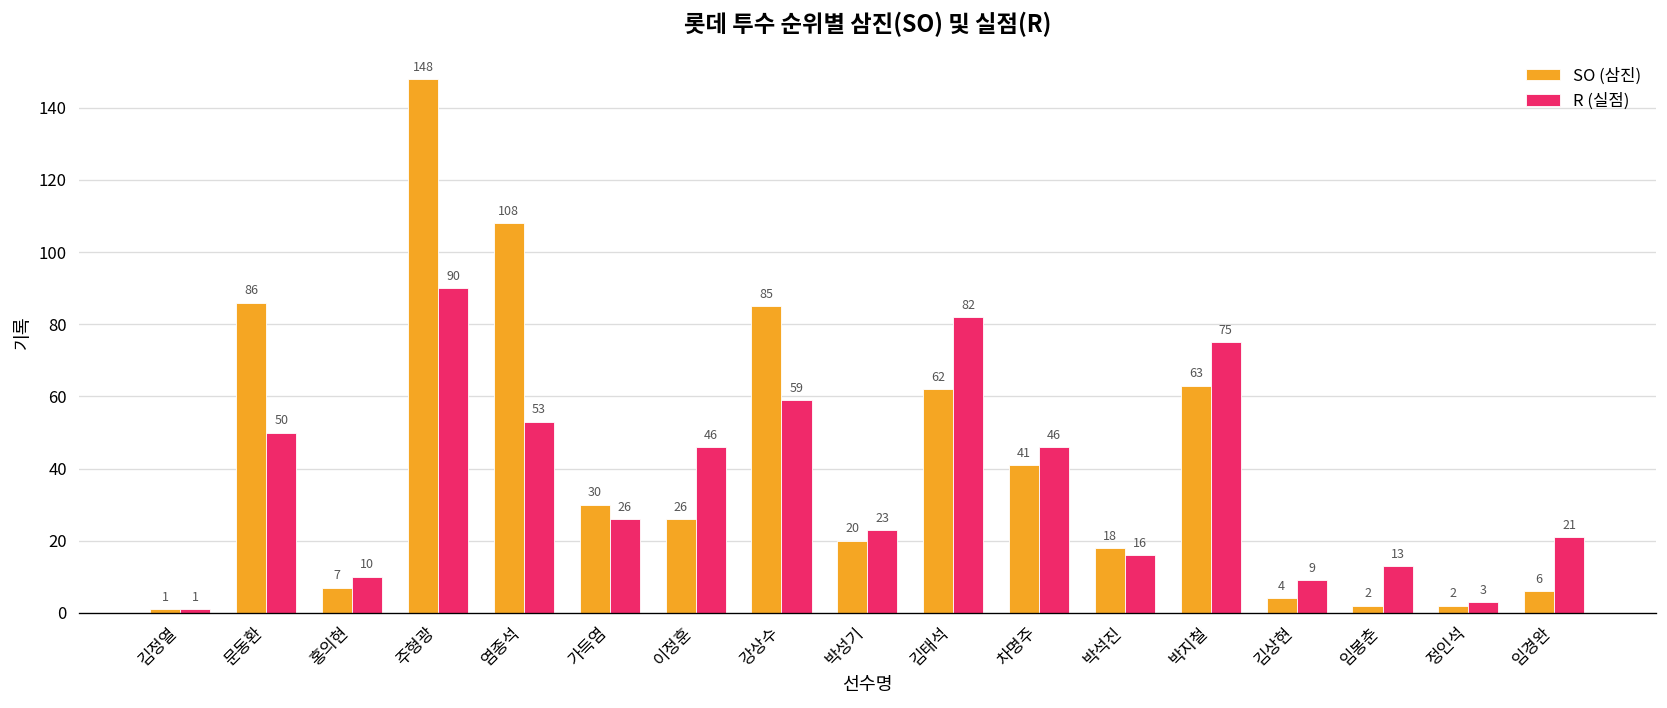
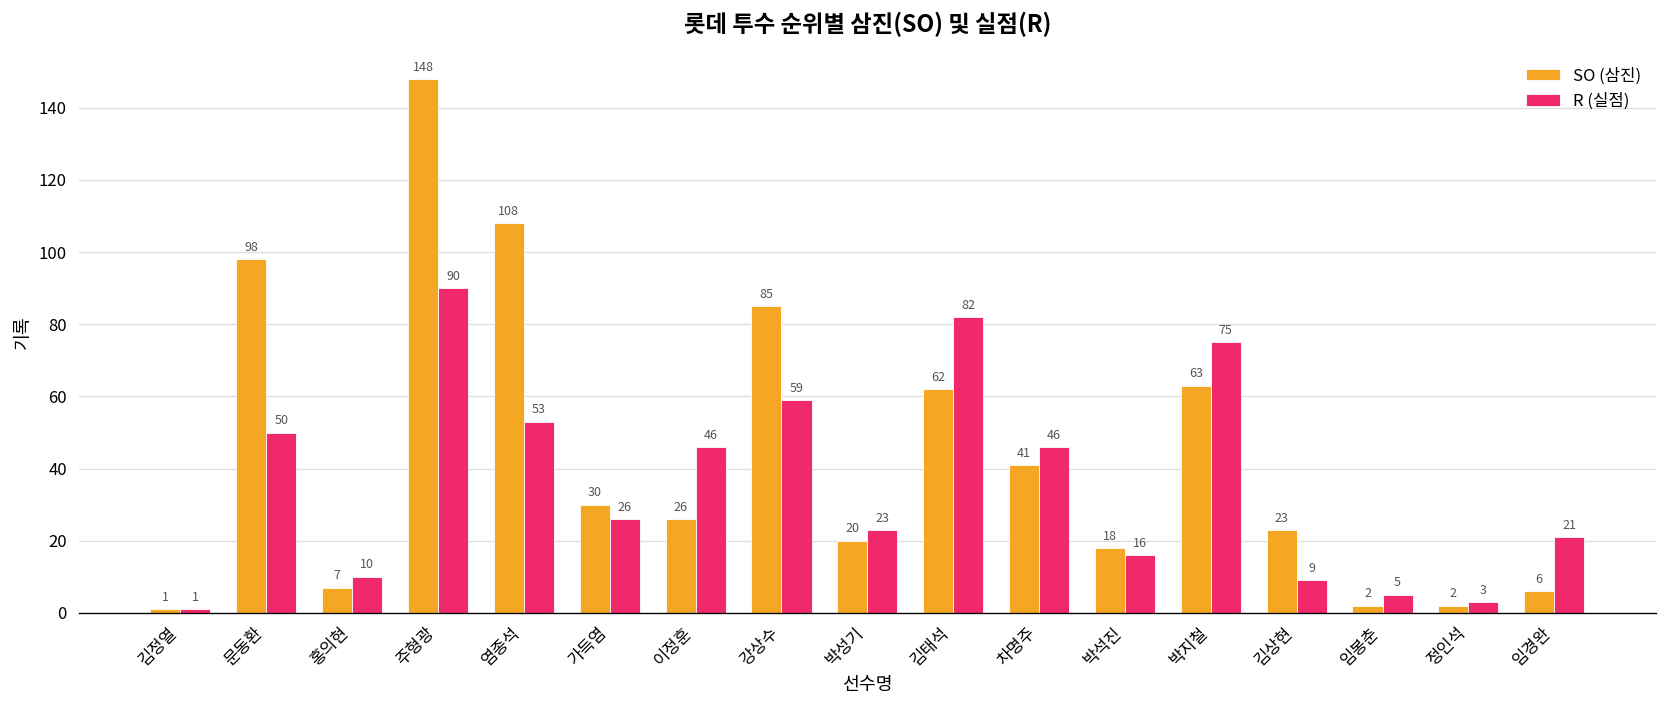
  {
    "SO (삼진)": {
      "김정열": 1,
-     "문동환": 86,
+     "문동환": 98,
      "홍의현": 7,
      "주형광": 148,
      "염종석": 108,
      "가득염": 30,
      "이정훈": 26,
      "강상수": 85,
      "박성기": 20,
      "김태석": 62,
      "차명주": 41,
      "박석진": 18,
      "박지철": 63,
-     "김상현": 4,
+     "김상현": 23,
      "임봉춘": 2,
      "정인석": 2,
      "임경완": 6
    },
    "R (실점)": {
      "김정열": 1,
      "문동환": 50,
      "홍의현": 10,
      "주형광": 90,
      "염종석": 53,
      "가득염": 26,
      "이정훈": 46,
      "강상수": 59,
      "박성기": 23,
      "김태석": 82,
      "차명주": 46,
      "박석진": 16,
      "박지철": 75,
      "김상현": 9,
-     "임봉춘": 13,
+     "임봉춘": 5,
      "정인석": 3,
      "임경완": 21
    }
  }
